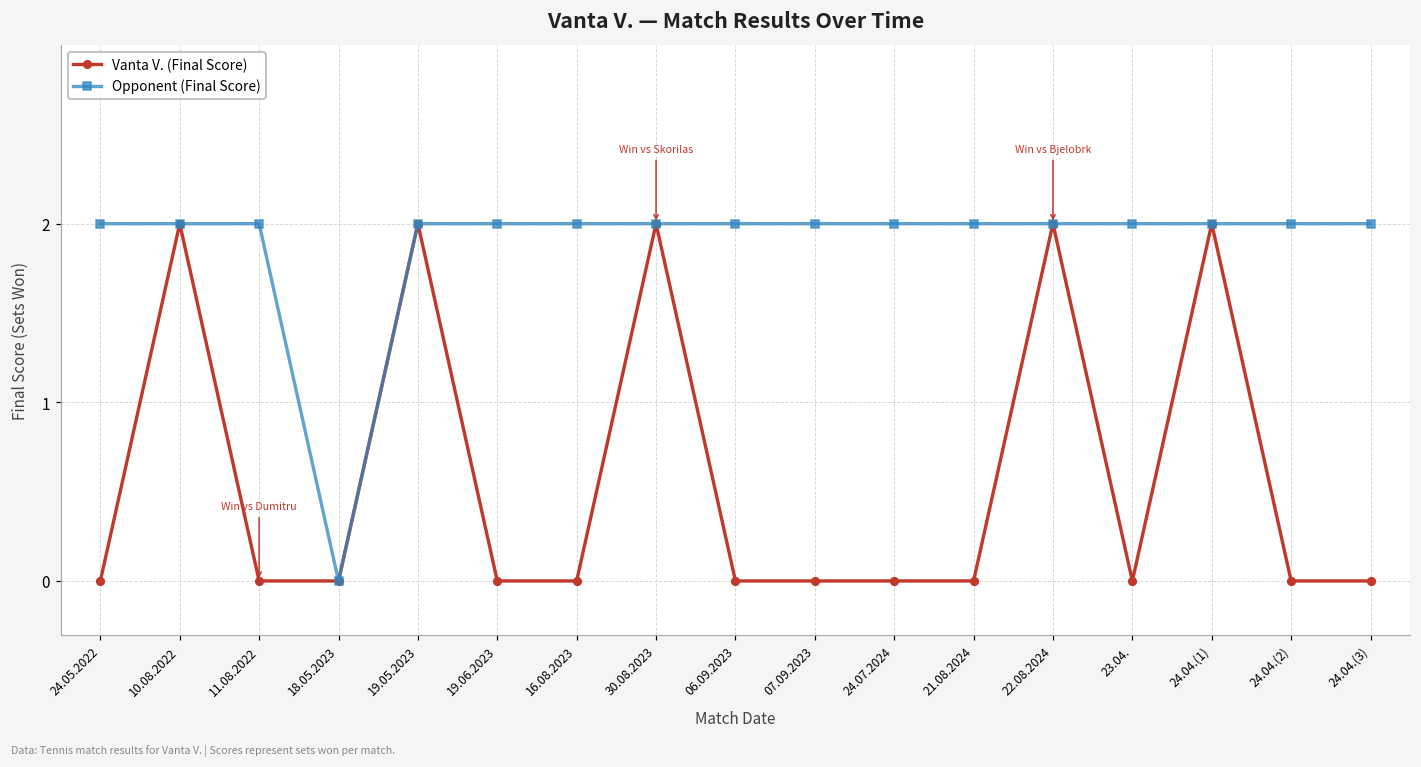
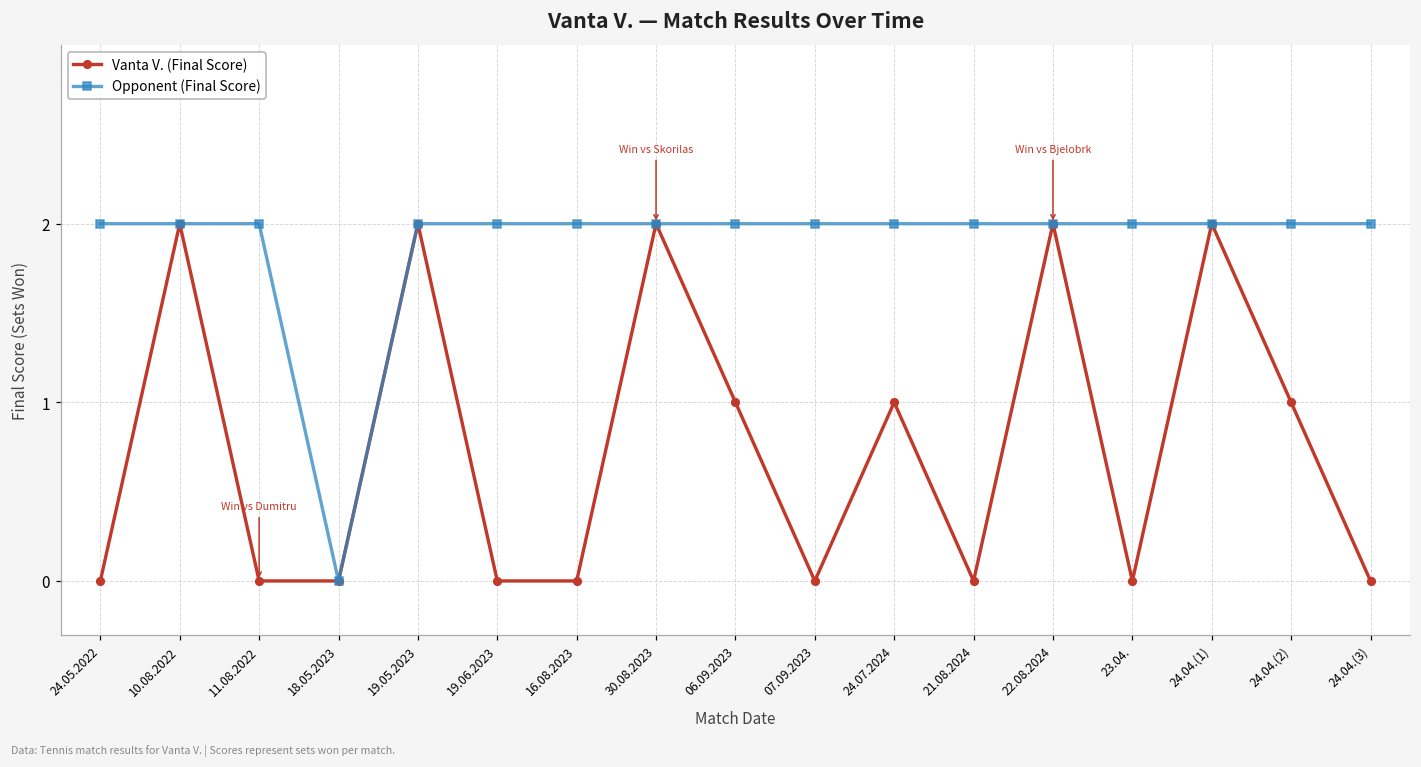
  {
    "Vanta V. (Final Score)": {
      "24.05.2022": 0,
      "11.08.2022": 0,
      "19.06.2023": 0,
      "16.08.2023": 0,
-     "06.09.2023": 0,
+     "06.09.2023": 1,
      "07.09.2023": 0,
-     "24.07.2024": 0,
+     "24.07.2024": 1,
      "21.08.2024": 0,
      "23.04.": 0,
-     "24.04.(2)": 0,
+     "24.04.(2)": 1,
      "24.04.(3)": 0
    },
    "Opponent (Final Score)": {
      "24.05.2022": 2,
      "11.08.2022": 2,
      "19.06.2023": 2,
      "16.08.2023": 2,
      "06.09.2023": 2,
      "07.09.2023": 2,
      "24.07.2024": 2,
      "21.08.2024": 2,
      "23.04.": 2,
      "24.04.(2)": 2,
      "24.04.(3)": 2
    }
  }
